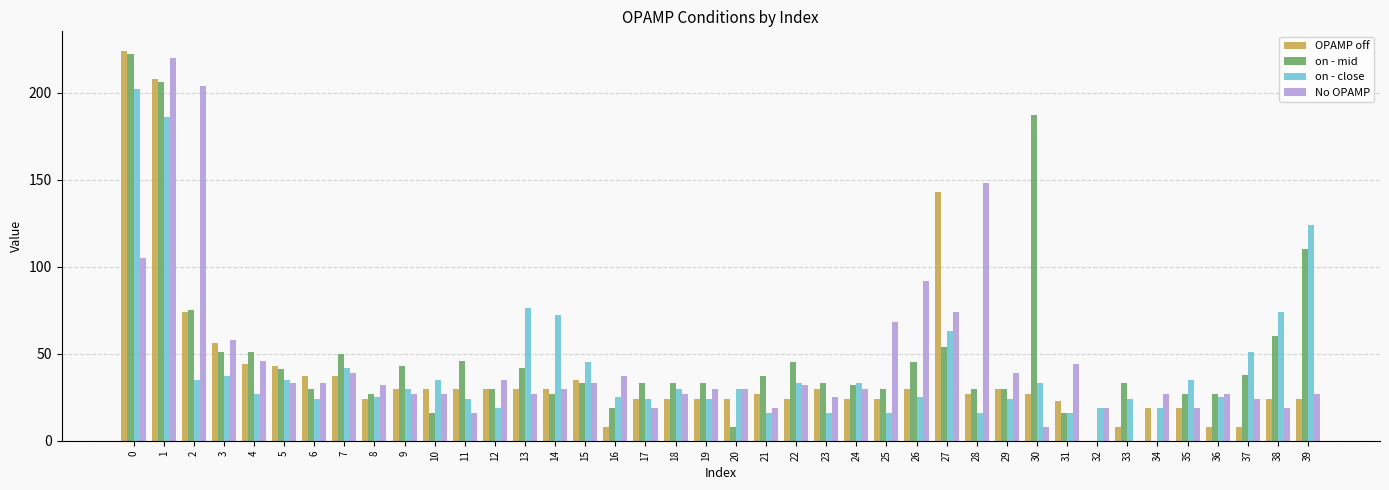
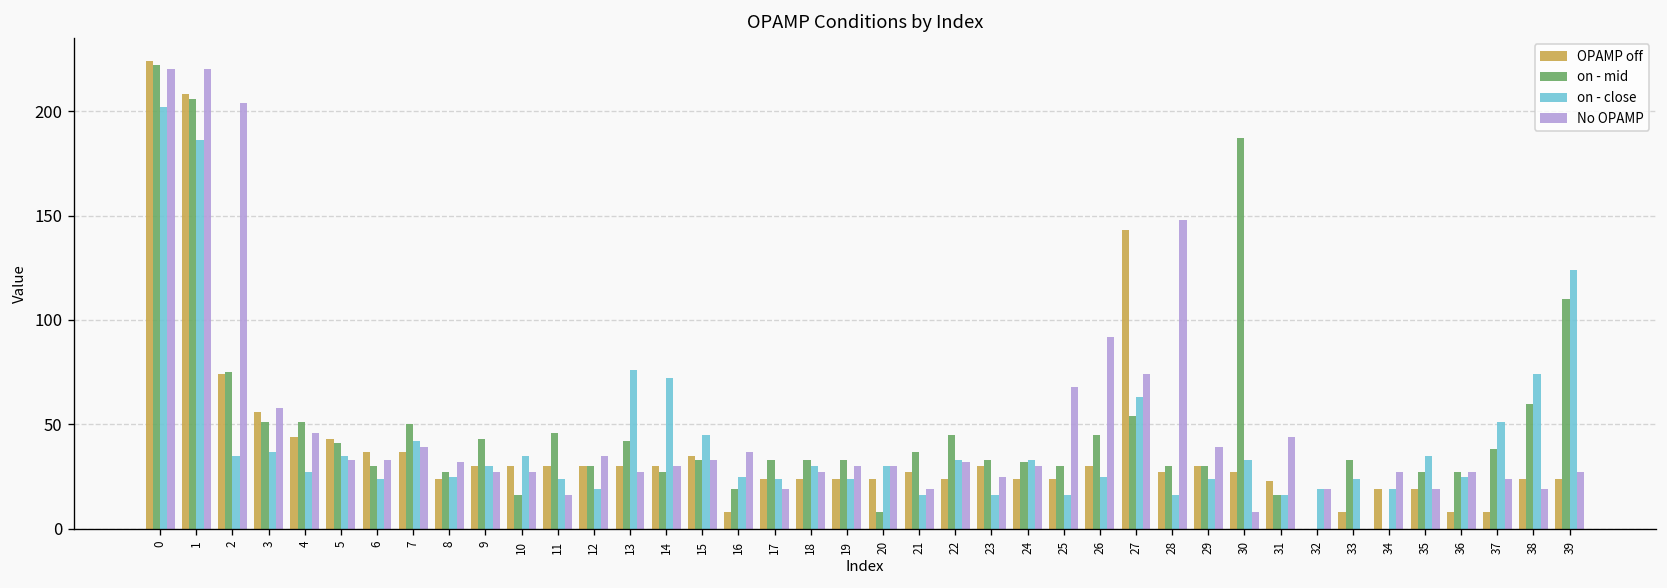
  {
    "OPAMP off": {
      "0": 224,
      "1": 208,
      "2": 74,
      "3": 56,
      "4": 44,
      "5": 43,
      "6": 37,
      "7": 37,
      "8": 24,
      "9": 30,
      "10": 30,
      "11": 30,
      "12": 30,
      "13": 30,
      "14": 30,
      "15": 35,
      "16": 8,
      "17": 24,
      "18": 24,
      "19": 24,
      "20": 24,
      "21": 27,
      "22": 24,
      "23": 30,
      "24": 24,
      "25": 24,
      "26": 30,
      "27": 143,
      "28": 27,
      "29": 30,
      "30": 27,
      "31": 23,
      "32": 0,
      "33": 8,
      "34": 19,
      "35": 19,
      "36": 8,
      "37": 8,
      "38": 24,
      "39": 24
    },
    "on - mid": {
      "0": 222,
      "1": 206,
      "2": 75,
      "3": 51,
      "4": 51,
      "5": 41,
      "6": 30,
      "7": 50,
      "8": 27,
      "9": 43,
      "10": 16,
      "11": 46,
      "12": 30,
      "13": 42,
      "14": 27,
      "15": 33,
      "16": 19,
      "17": 33,
      "18": 33,
      "19": 33,
      "20": 8,
      "21": 37,
      "22": 45,
      "23": 33,
      "24": 32,
      "25": 30,
      "26": 45,
      "27": 54,
      "28": 30,
      "29": 30,
      "30": 187,
      "31": 16,
      "32": 0,
      "33": 33,
      "34": 0,
      "35": 27,
      "36": 27,
      "37": 38,
      "38": 60,
      "39": 110
    },
    "on - close": {
      "0": 202,
      "1": 186,
      "2": 35,
      "3": 37,
      "4": 27,
      "5": 35,
      "6": 24,
      "7": 42,
      "8": 25,
      "9": 30,
      "10": 35,
      "11": 24,
      "12": 19,
      "13": 76,
      "14": 72,
      "15": 45,
      "16": 25,
      "17": 24,
      "18": 30,
      "19": 24,
      "20": 30,
      "21": 16,
      "22": 33,
      "23": 16,
      "24": 33,
      "25": 16,
      "26": 25,
      "27": 63,
      "28": 16,
      "29": 24,
      "30": 33,
      "31": 16,
      "32": 19,
      "33": 24,
      "34": 19,
      "35": 35,
      "36": 25,
      "37": 51,
      "38": 74,
      "39": 124
    },
    "No OPAMP": {
-     "0": 105,
+     "0": 220,
      "1": 220,
      "2": 204,
      "3": 58,
      "4": 46,
      "5": 33,
      "6": 33,
      "7": 39,
      "8": 32,
      "9": 27,
      "10": 27,
      "11": 16,
      "12": 35,
      "13": 27,
      "14": 30,
      "15": 33,
      "16": 37,
      "17": 19,
      "18": 27,
      "19": 30,
      "20": 30,
      "21": 19,
      "22": 32,
      "23": 25,
      "24": 30,
      "25": 68,
      "26": 92,
      "27": 74,
      "28": 148,
      "29": 39,
      "30": 8,
      "31": 44,
      "32": 19,
      "33": 0,
      "34": 27,
      "35": 19,
      "36": 27,
      "37": 24,
      "38": 19,
      "39": 27
    }
  }
